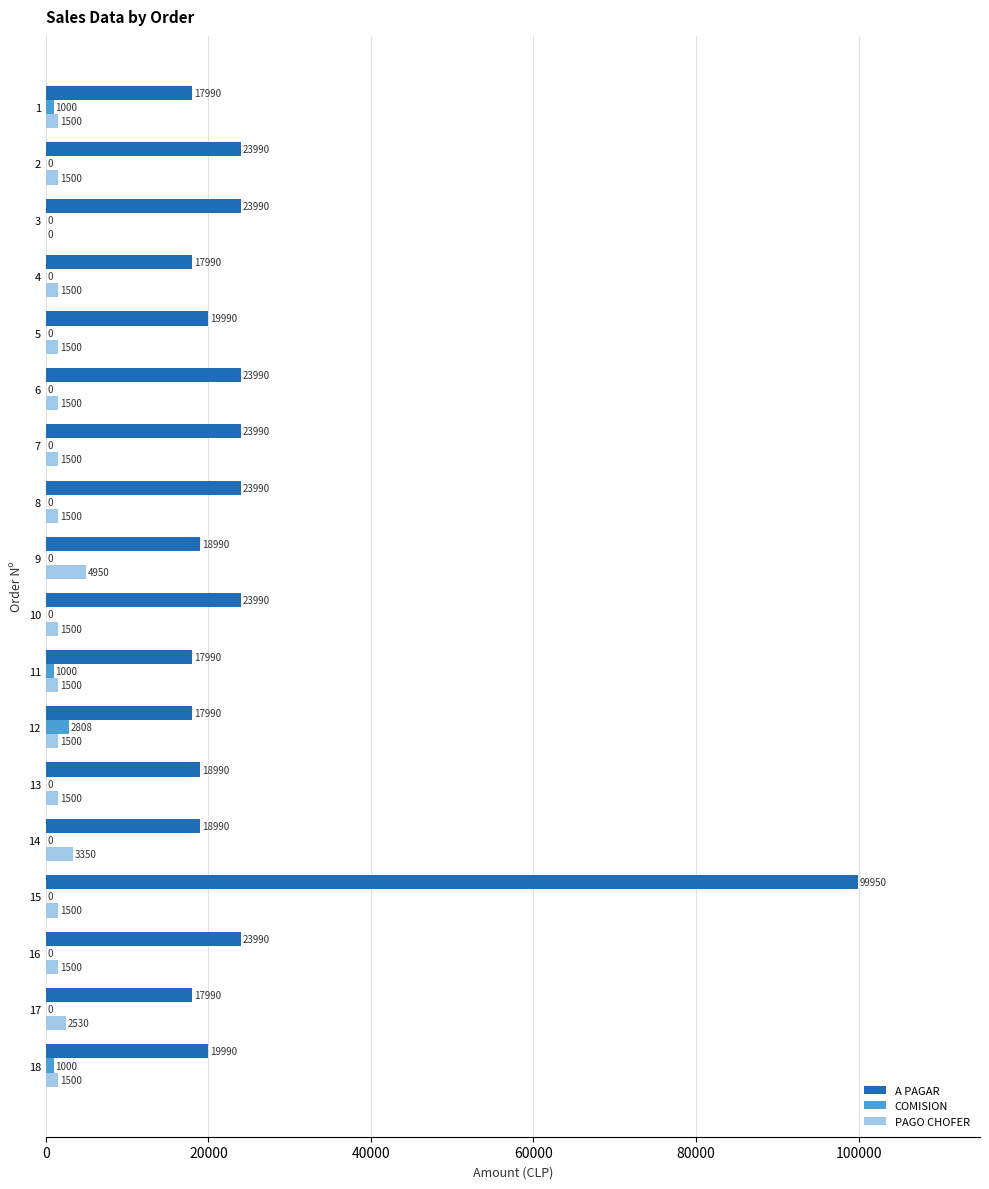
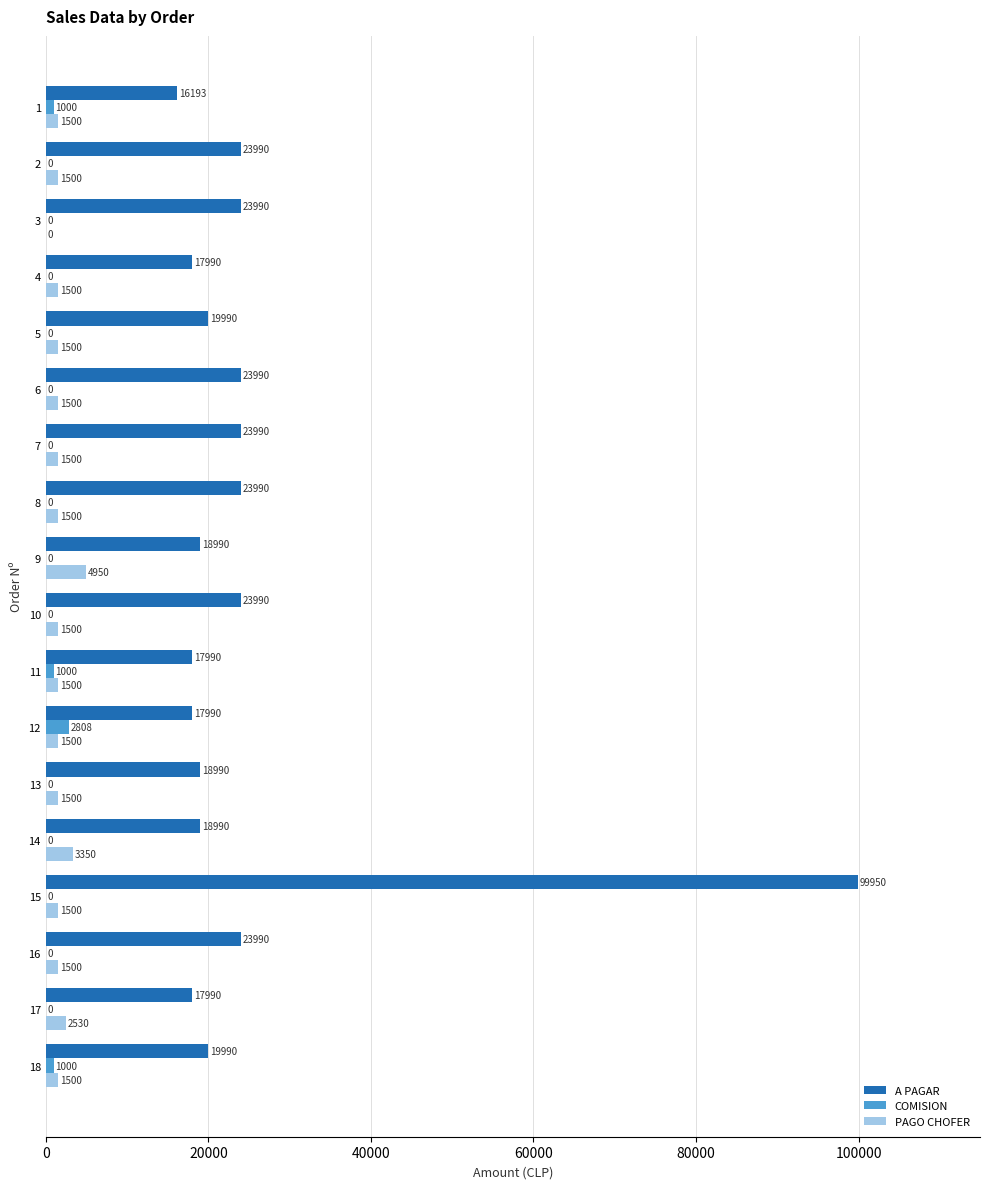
  {
    "A PAGAR": {
-     "1": 17990,
+     "1": 16193,
      "2": 23990,
      "3": 23990,
      "4": 17990,
      "5": 19990,
      "6": 23990,
      "7": 23990,
      "8": 23990,
      "9": 18990,
      "10": 23990,
      "11": 17990,
      "12": 17990,
      "13": 18990,
      "14": 18990,
      "15": 99950,
      "16": 23990,
      "17": 17990,
      "18": 19990
    },
    "COMISION": {
      "1": 1000,
      "2": 0,
      "3": 0,
      "4": 0,
      "5": 0,
      "6": 0,
      "7": 0,
      "8": 0,
      "9": 0,
      "10": 0,
      "11": 1000,
      "12": 2808,
      "13": 0,
      "14": 0,
      "15": 0,
      "16": 0,
      "17": 0,
      "18": 1000
    },
    "PAGO CHOFER": {
      "1": 1500,
      "2": 1500,
      "3": 0,
      "4": 1500,
      "5": 1500,
      "6": 1500,
      "7": 1500,
      "8": 1500,
      "9": 4950,
      "10": 1500,
      "11": 1500,
      "12": 1500,
      "13": 1500,
      "14": 3350,
      "15": 1500,
      "16": 1500,
      "17": 2530,
      "18": 1500
    }
  }
